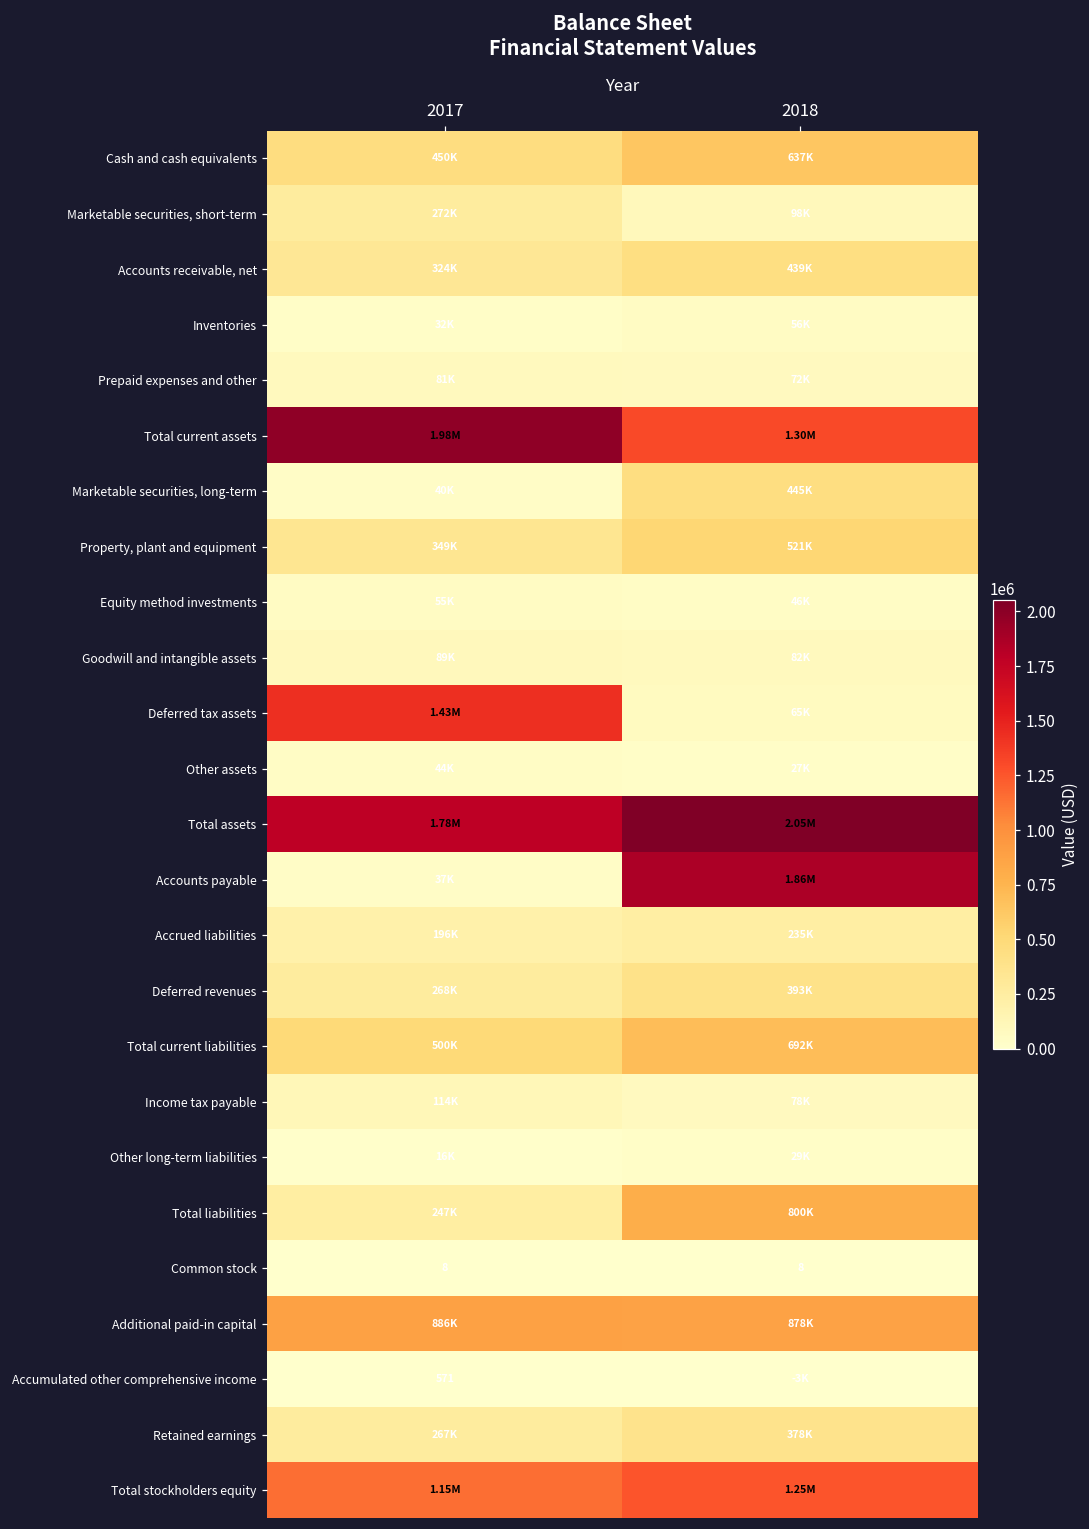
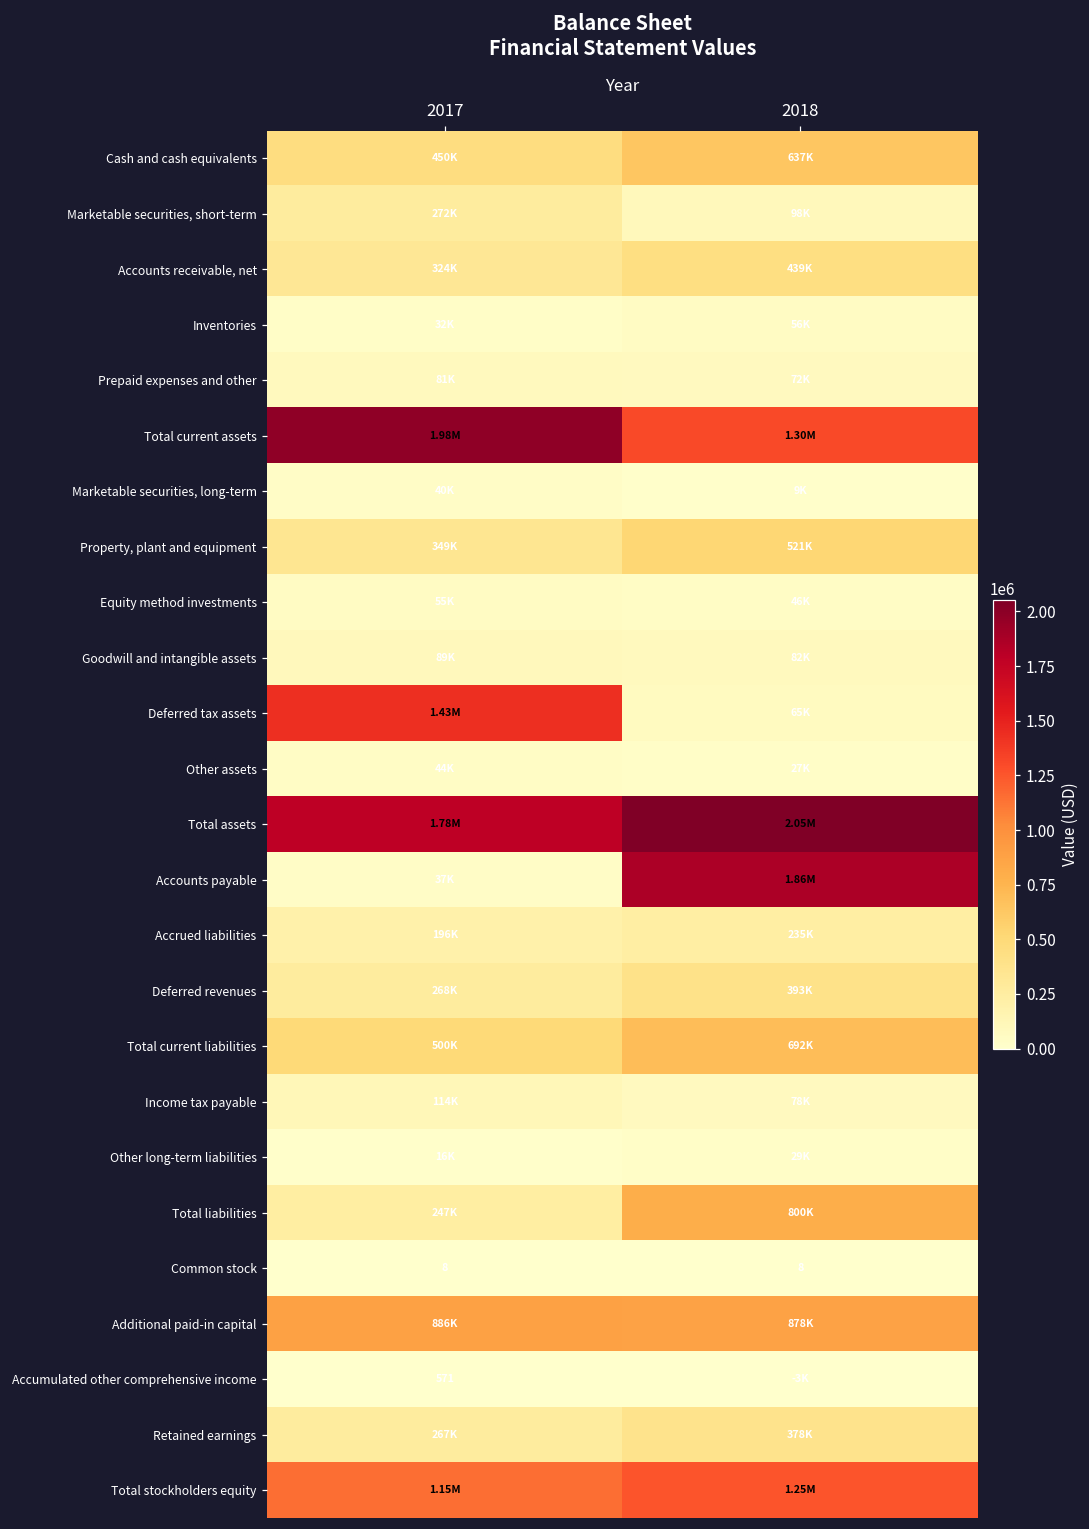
  {
    "Cash and cash equivalents": {
      "2017": "450K",
      "2018": "637K"
    },
    "Marketable securities, short-term": {
      "2017": "272K",
      "2018": "98K"
    },
    "Accounts receivable, net": {
      "2017": "324K",
      "2018": "439K"
    },
    "Inventories": {
      "2017": "32K",
      "2018": "56K"
    },
    "Prepaid expenses and other": {
      "2017": "81K",
      "2018": "72K"
    },
    "Total current assets": {
      "2017": "1.98M",
      "2018": "1.30M"
    },
    "Marketable securities, long-term": {
      "2017": "40K",
-     "2018": "445K"
+     "2018": "9K"
    },
    "Property, plant and equipment": {
      "2017": "349K",
      "2018": "521K"
    },
    "Equity method investments": {
      "2017": "55K",
      "2018": "46K"
    },
    "Goodwill and intangible assets": {
      "2017": "89K",
      "2018": "82K"
    },
    "Deferred tax assets": {
      "2017": "1.43M",
      "2018": "65K"
    },
    "Other assets": {
      "2017": "44K",
      "2018": "27K"
    },
    "Total assets": {
      "2017": "1.78M",
      "2018": "2.05M"
    },
    "Accounts payable": {
      "2017": "37K",
      "2018": "1.86M"
    },
    "Accrued liabilities": {
      "2017": "196K",
      "2018": "235K"
    },
    "Deferred revenues": {
      "2017": "268K",
      "2018": "393K"
    },
    "Total current liabilities": {
      "2017": "500K",
      "2018": "692K"
    },
    "Income tax payable": {
      "2017": "114K",
      "2018": "78K"
    },
    "Other long-term liabilities": {
      "2017": "16K",
      "2018": "29K"
    },
    "Total liabilities": {
      "2017": "247K",
      "2018": "800K"
    },
    "Common stock": {
      "2017": "8",
      "2018": "8"
    },
    "Additional paid-in capital": {
      "2017": "886K",
      "2018": "878K"
    },
    "Accumulated other comprehensive income": {
      "2017": "571",
      "2018": "-3K"
    },
    "Retained earnings": {
      "2017": "267K",
      "2018": "378K"
    },
    "Total stockholders equity": {
      "2017": "1.15M",
      "2018": "1.25M"
    }
  }
